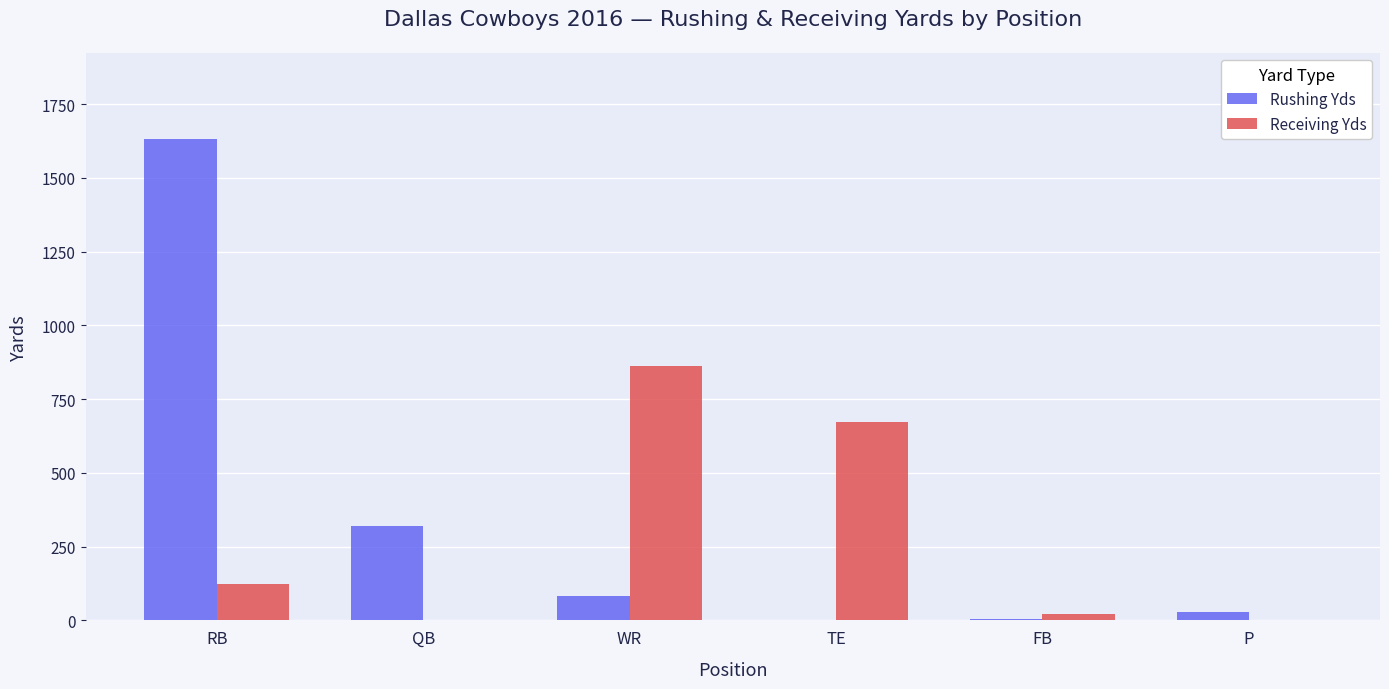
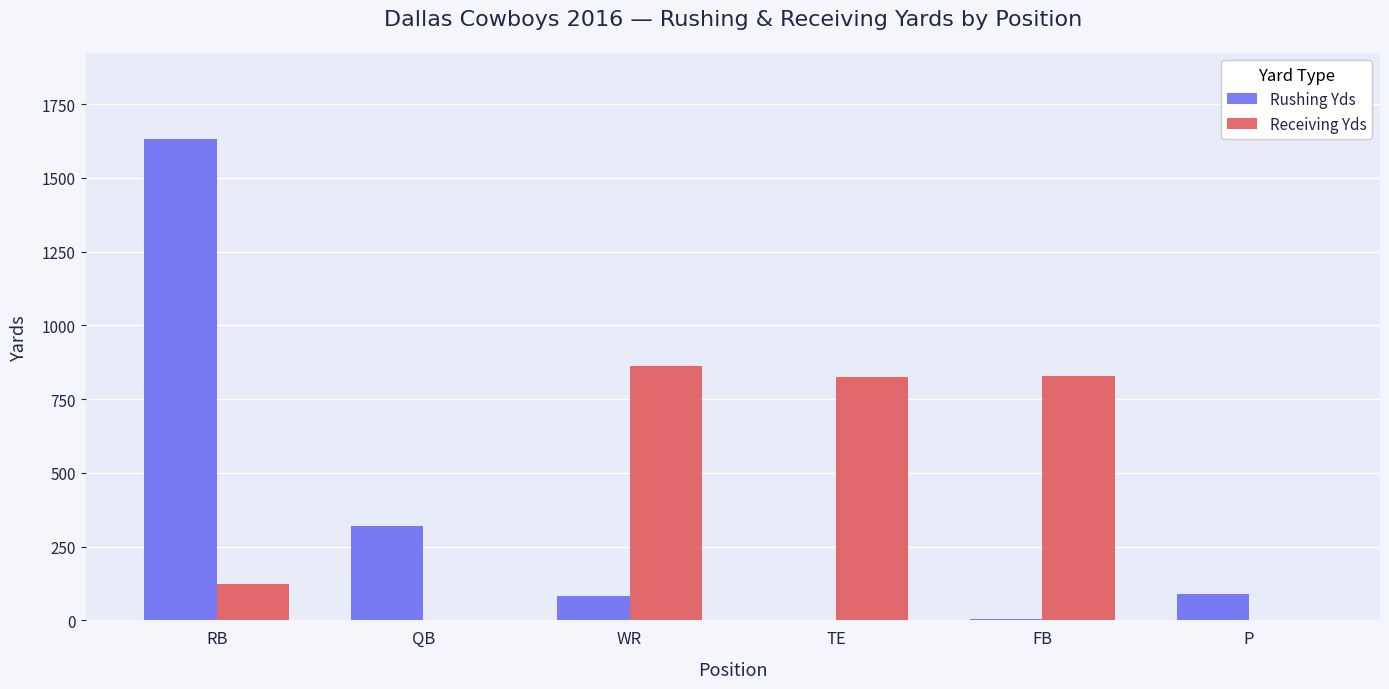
  {
    "Rushing Yds": {
      "RB": 1630,
      "QB": 320,
      "WR": 80,
      "TE": 0,
-     "P": 30
+     "P": 90
    },
    "Receiving Yds": {
      "RB": 120,
      "QB": 0,
      "WR": 860,
-     "TE": 670,
-     "FB": 20,
+     "TE": 830,
+     "FB": 830,
      "P": 0
    }
  }
